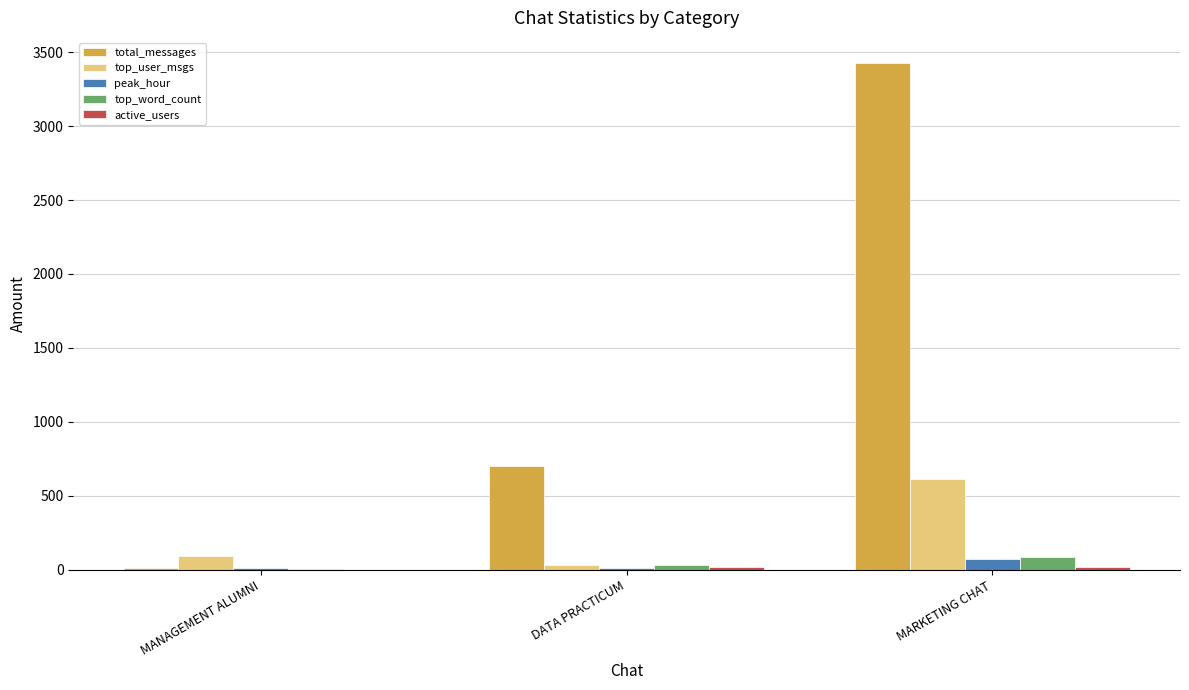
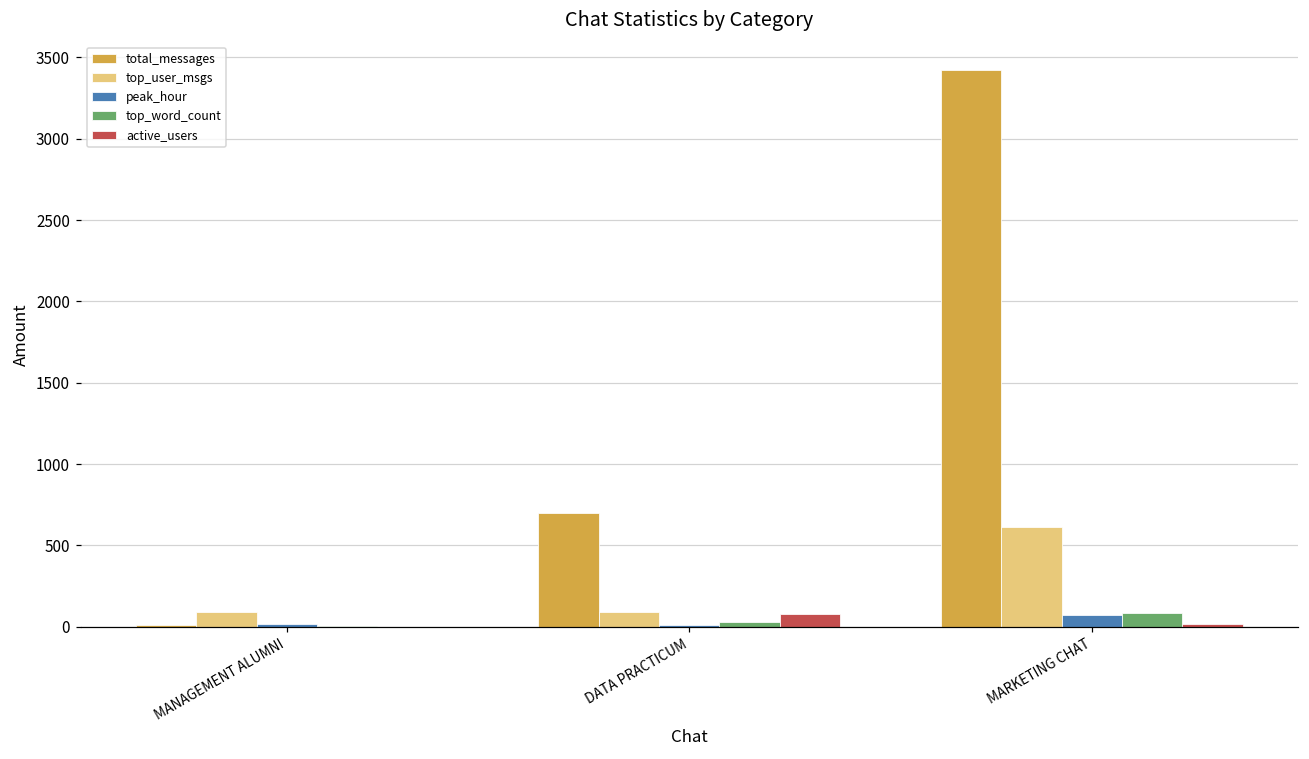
  {
    "total_messages": {
      "DATA PRACTICUM": 700,
      "MARKETING CHAT": 3430
    },
    "top_user_msgs": {
      "MANAGEMENT ALUMNI": 90,
-     "DATA PRACTICUM": 30,
+     "DATA PRACTICUM": 90,
      "MARKETING CHAT": 610
    },
    "peak_hour": {
      "MARKETING CHAT": 70
    },
    "top_word_count": {
      "DATA PRACTICUM": 30,
      "MARKETING CHAT": 90
    },
    "active_users": {
-     "DATA PRACTICUM": 20,
+     "DATA PRACTICUM": 80,
      "MARKETING CHAT": 20
    }
  }
